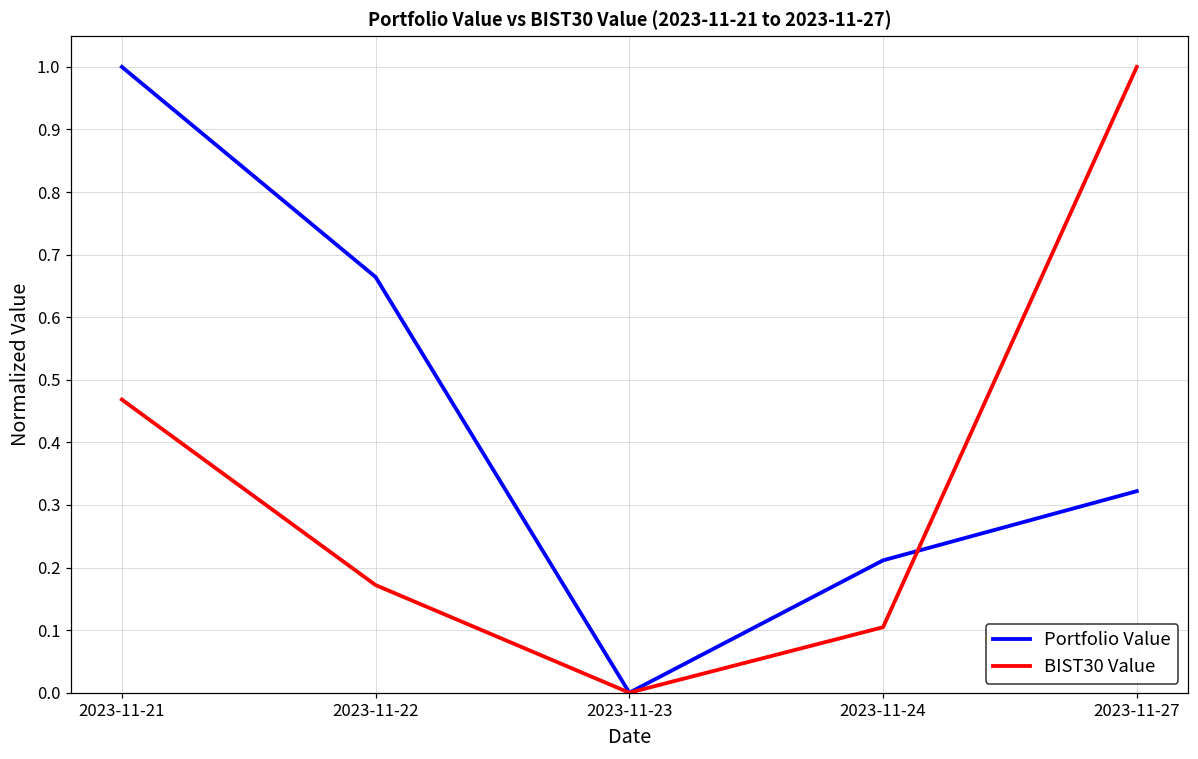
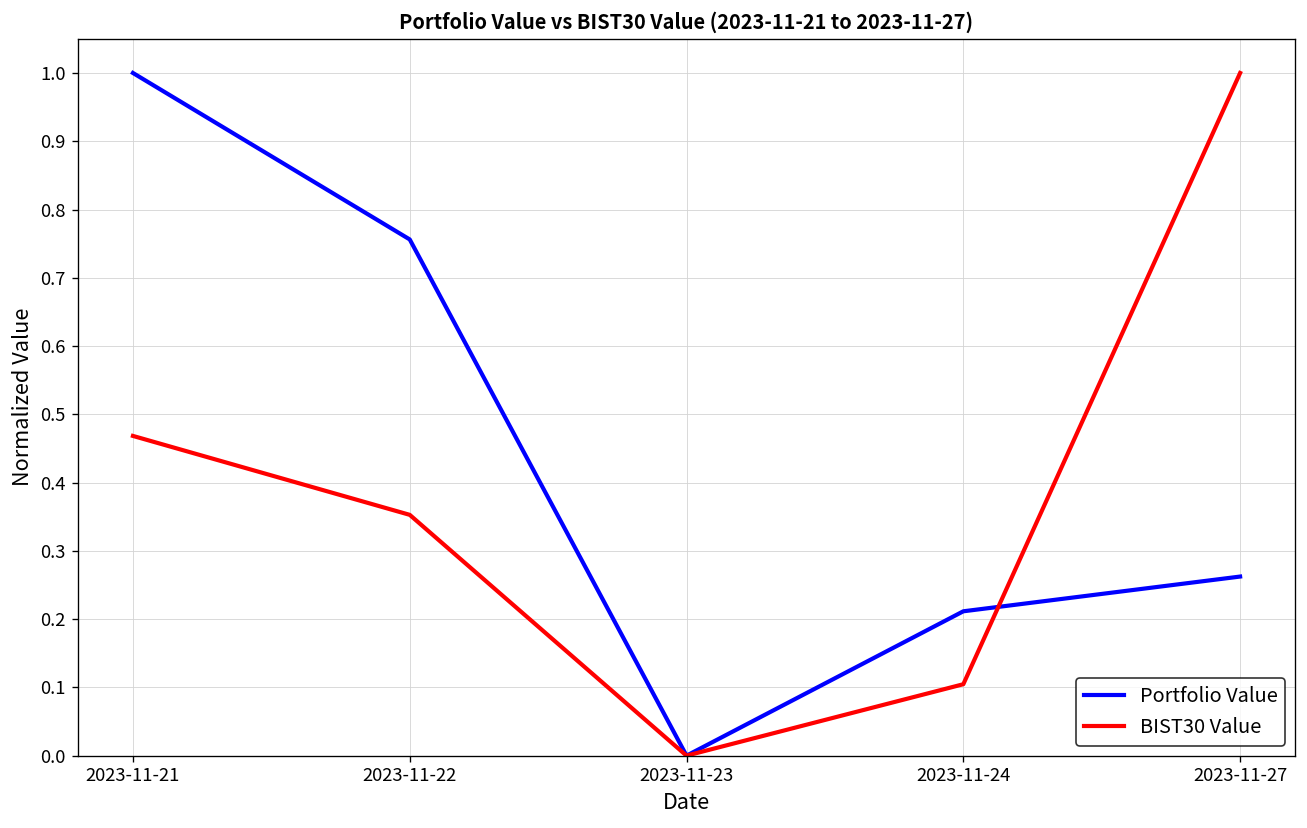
  {
    "Portfolio Value": {
      "2023-11-21": 1.00,
-     "2023-11-22": 0.66,
+     "2023-11-22": 0.76,
      "2023-11-24": 0.21,
-     "2023-11-27": 0.32
+     "2023-11-27": 0.26
    },
    "BIST30 Value": {
      "2023-11-21": 0.47,
-     "2023-11-22": 0.17,
+     "2023-11-22": 0.35,
      "2023-11-24": 0.10,
      "2023-11-27": 1.00
    }
  }
